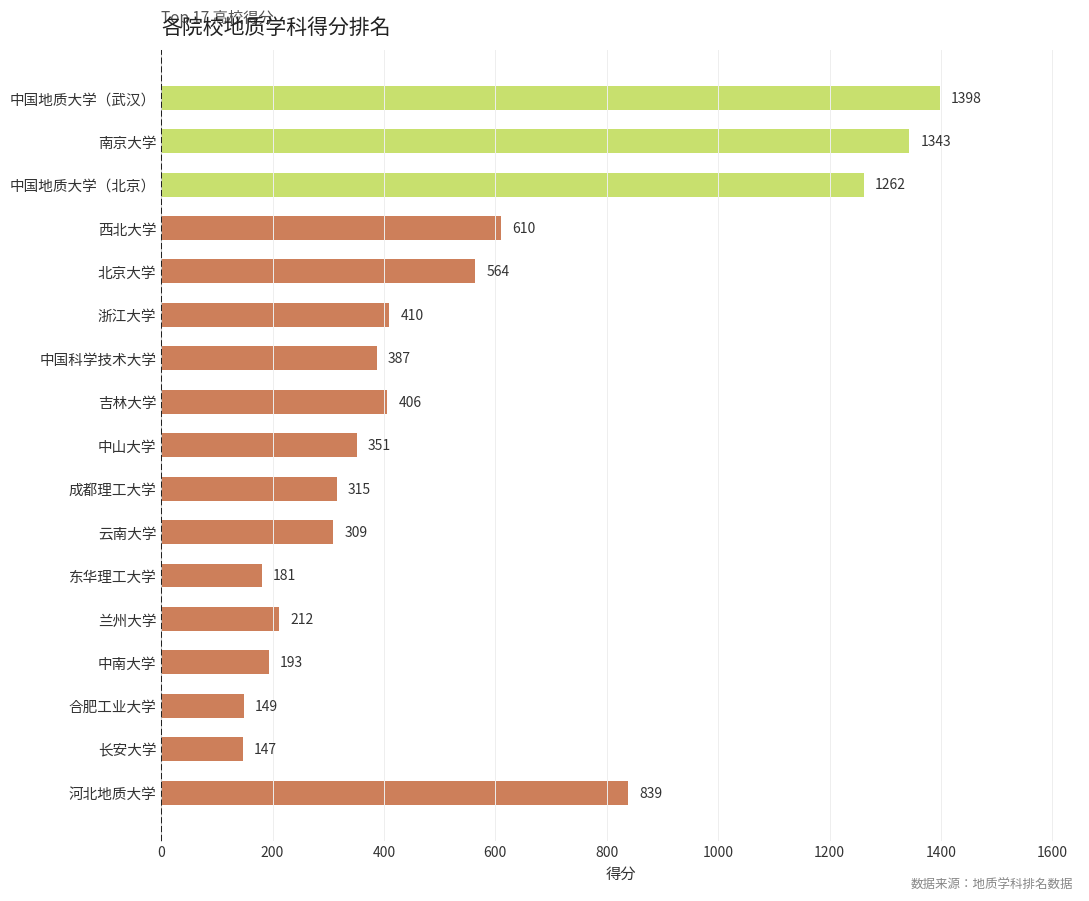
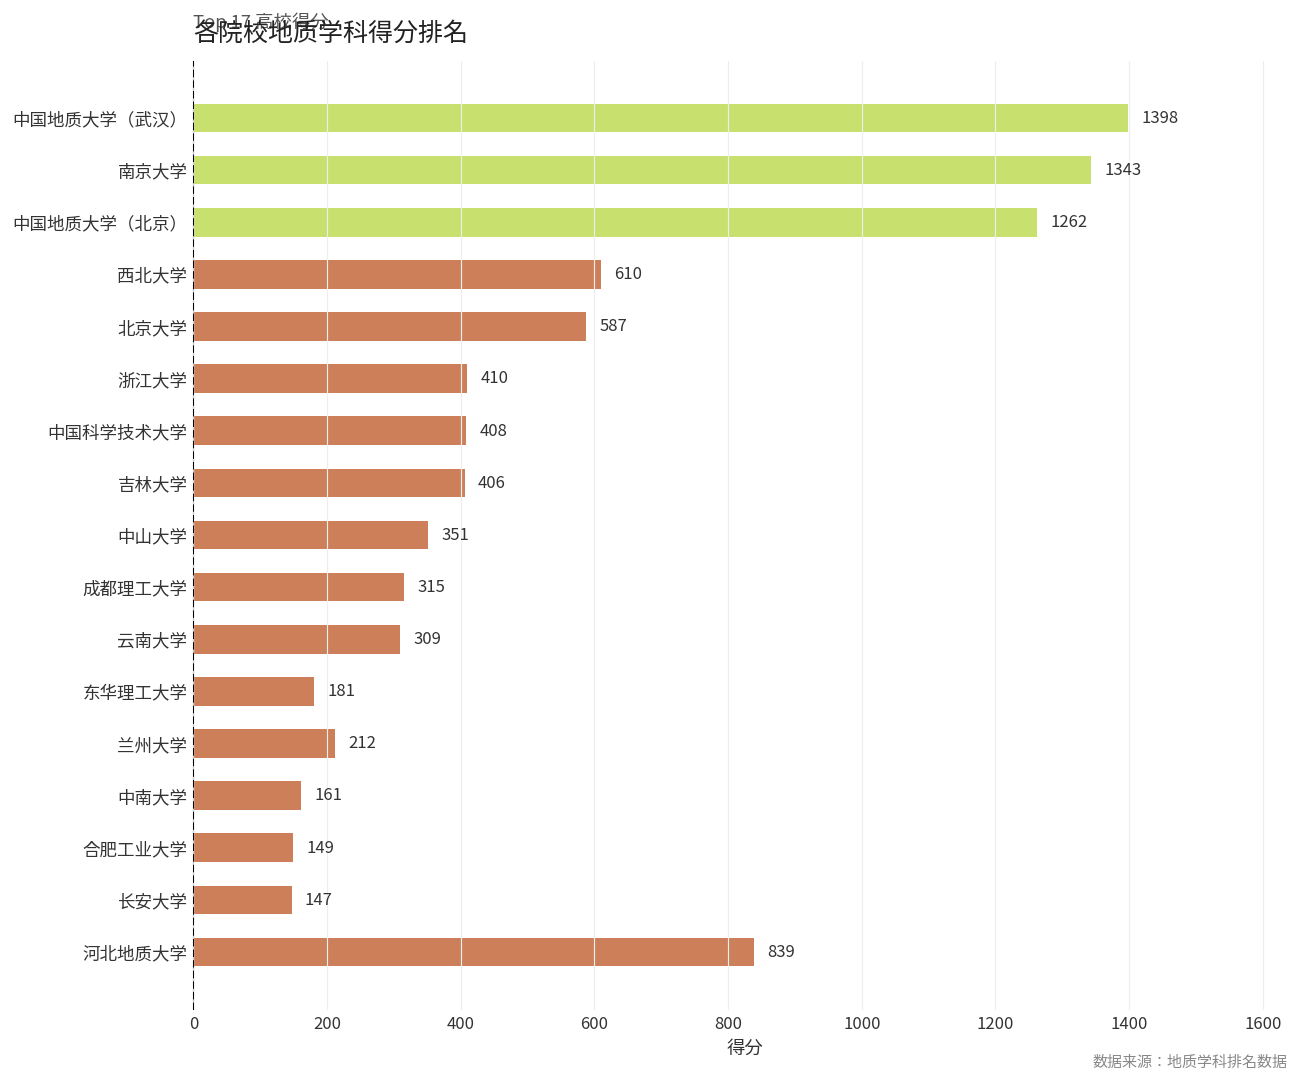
  {
    "中国地质大学（武汉）": 1398,
    "南京大学": 1343,
    "中国地质大学（北京）": 1262,
    "西北大学": 610,
-   "北京大学": 564,
+   "北京大学": 587,
    "浙江大学": 410,
-   "中国科学技术大学": 387,
+   "中国科学技术大学": 408,
    "吉林大学": 406,
    "中山大学": 351,
    "成都理工大学": 315,
    "云南大学": 309,
    "东华理工大学": 181,
    "兰州大学": 212,
-   "中南大学": 193,
+   "中南大学": 161,
    "合肥工业大学": 149,
    "长安大学": 147,
    "河北地质大学": 839
  }
